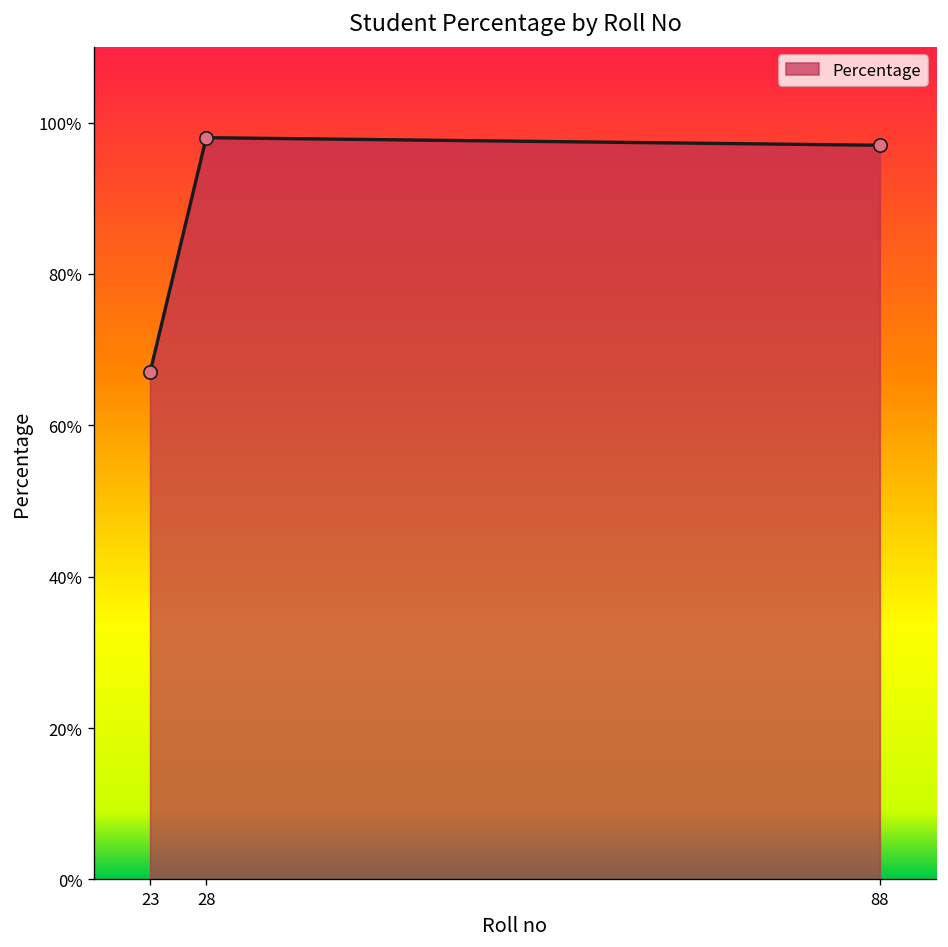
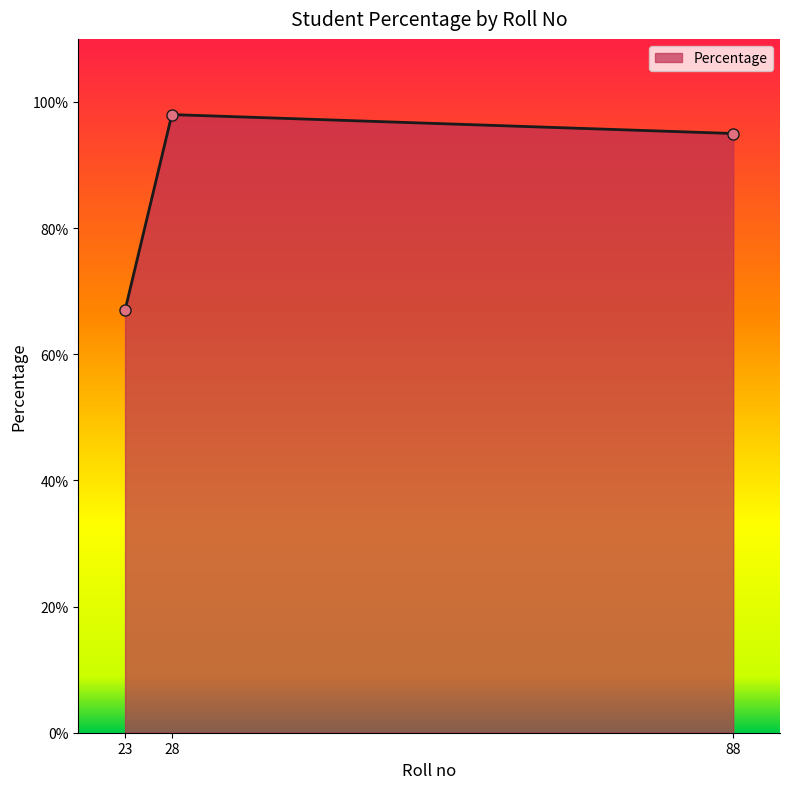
  {
    "23": "67%",
    "28": "98%",
-   "88": "97%"
+   "88": "95%"
  }
